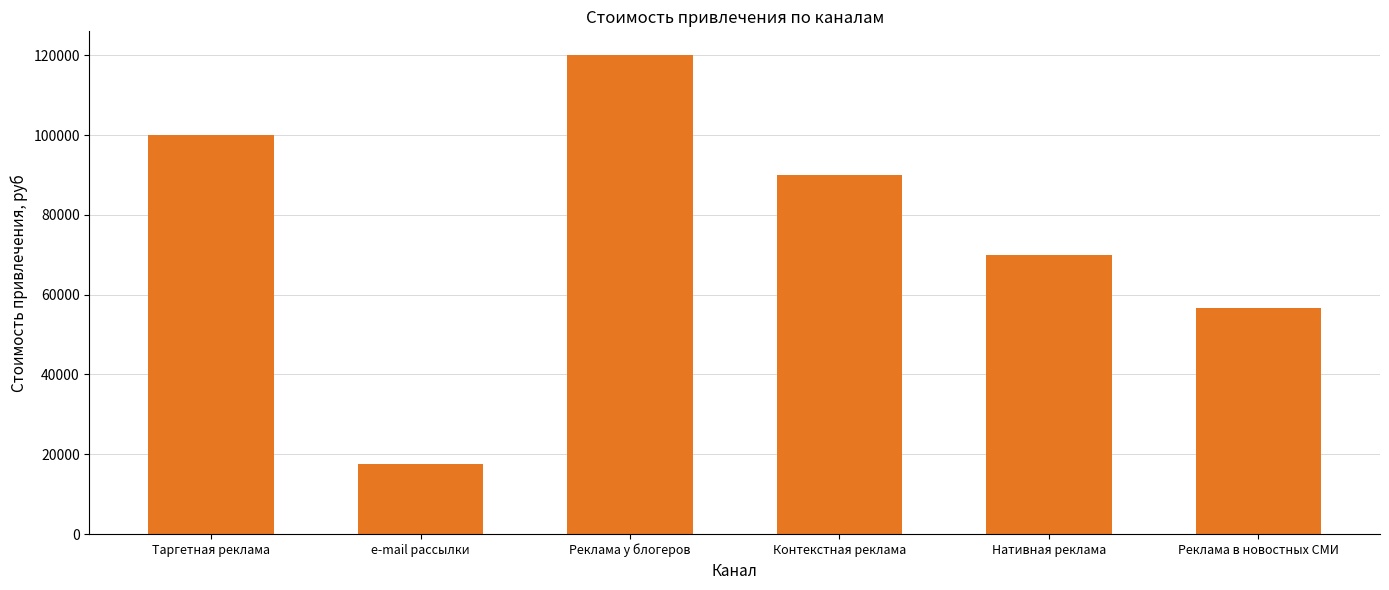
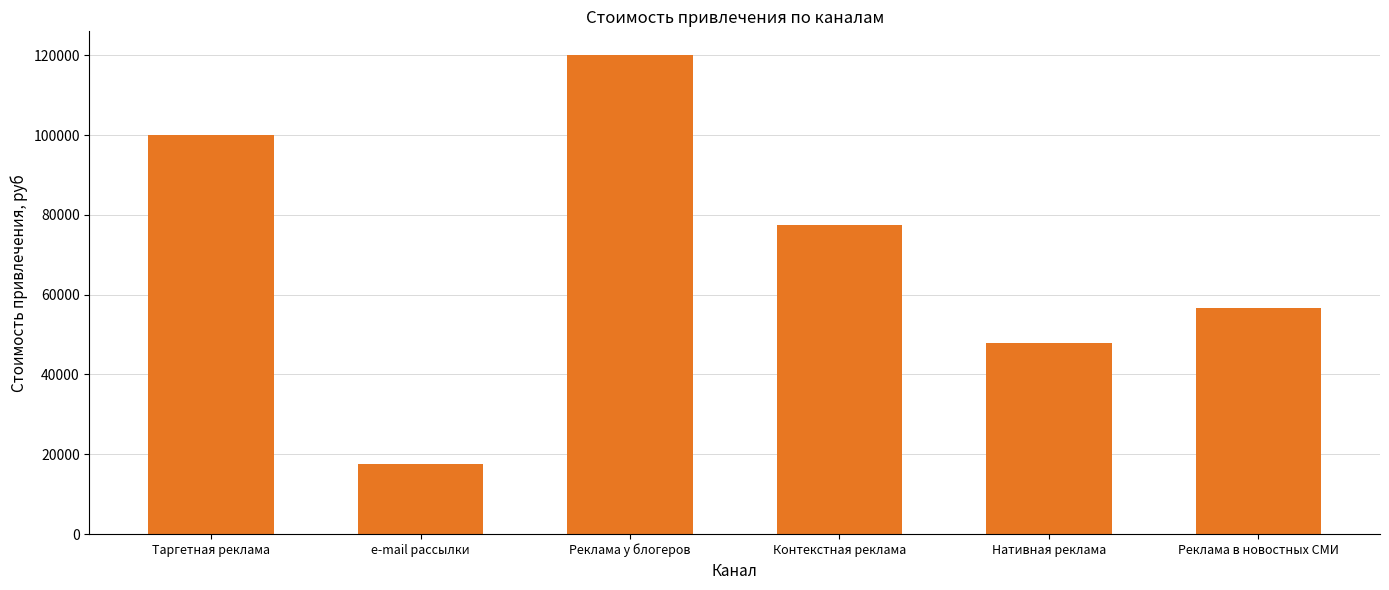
  {
    "Таргетная реклама": 100000,
    "e-mail рассылки": 18000,
    "Реклама у блогеров": 120000,
-   "Контекстная реклама": 90000,
-   "Нативная реклама": 70000,
+   "Контекстная реклама": 77000,
+   "Нативная реклама": 48000,
    "Реклама в новостных СМИ": 57000
  }
